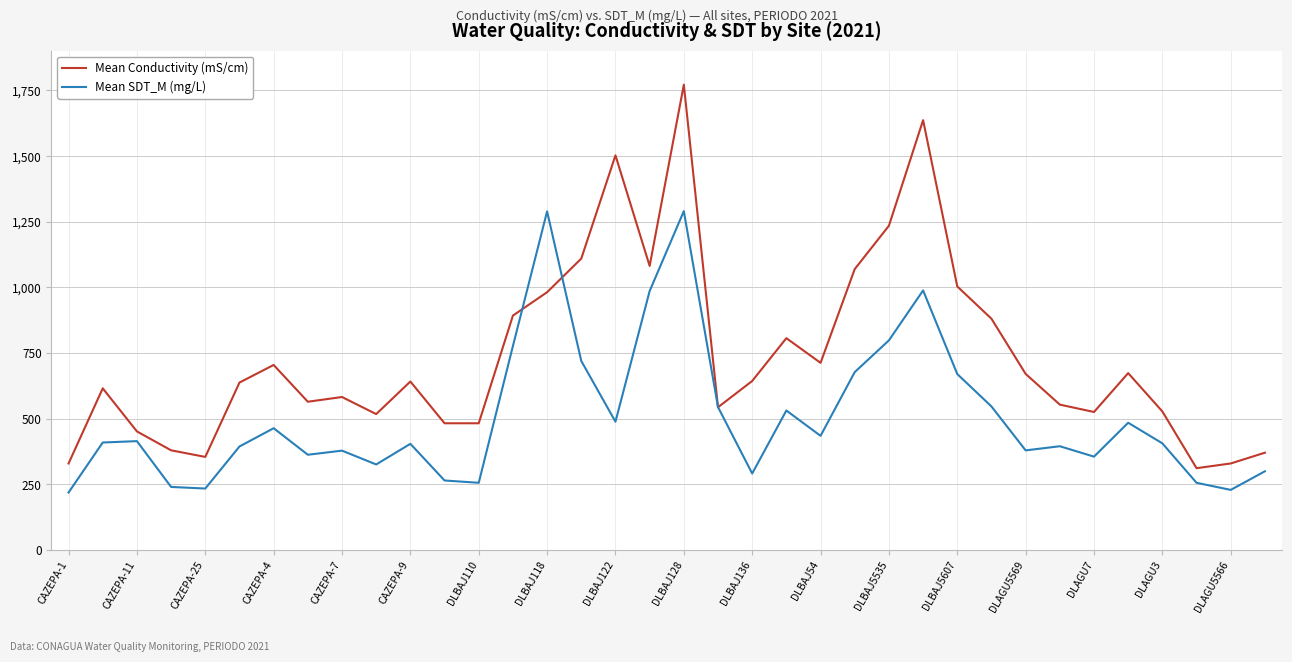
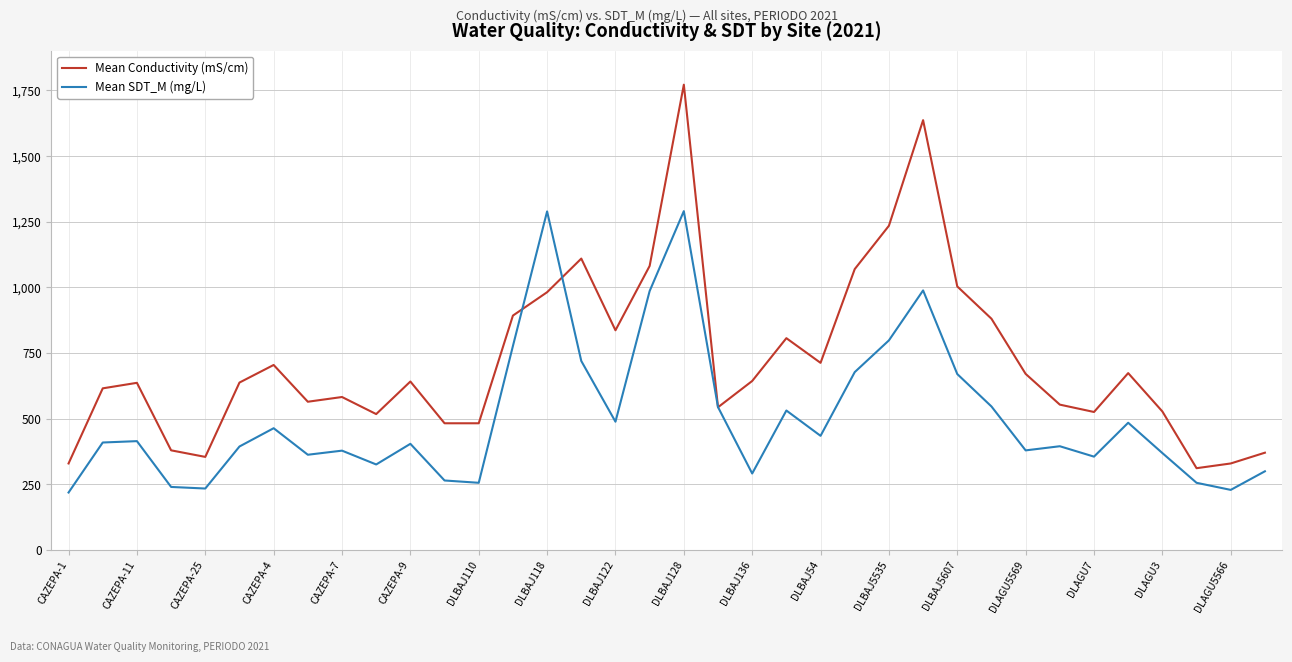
  {
    "Mean Conductivity (mS/cm)": {
      "CAZEPA-1": "330",
-     "CAZEPA-11": "450",
+     "CAZEPA-11": "640",
      "CAZEPA-25": "350",
      "CAZEPA-4": "700",
      "CAZEPA-7": "580",
      "CAZEPA-9": "640",
      "DLBAJ110": "480",
      "DLBAJ118": "980",
-     "DLBAJ122": "1,500",
+     "DLBAJ122": "840",
      "DLBAJ128": "1,770",
      "DLBAJ136": "640",
      "DLBAJ54": "710",
      "DLBAJ5535": "1,230",
      "DLBAJ5607": "1,000",
      "DLAGU5569": "670",
      "DLAGU7": "530",
      "DLAGU3": "530",
      "DLAGU5566": "330"
    },
    "Mean SDT_M (mg/L)": {
      "CAZEPA-1": "220",
      "CAZEPA-11": "410",
      "CAZEPA-25": "230",
      "CAZEPA-4": "460",
      "CAZEPA-7": "380",
      "CAZEPA-9": "400",
      "DLBAJ110": "260",
      "DLBAJ118": "1,290",
      "DLBAJ122": "490",
      "DLBAJ128": "1,290",
      "DLBAJ136": "290",
      "DLBAJ54": "430",
      "DLBAJ5535": "800",
      "DLBAJ5607": "670",
      "DLAGU5569": "380",
      "DLAGU7": "360",
-     "DLAGU3": "410",
+     "DLAGU3": "370",
      "DLAGU5566": "230"
    }
  }
